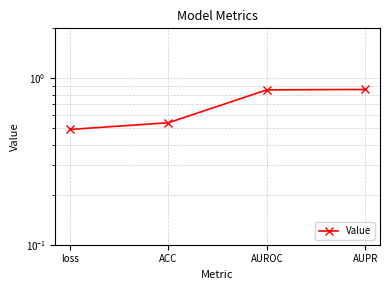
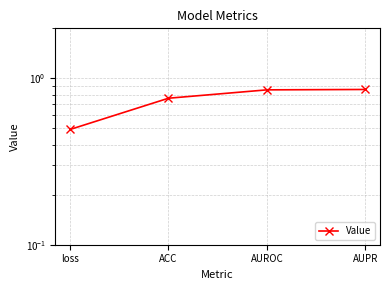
  {
    "loss": 0.49,
-   "ACC": 0.54,
+   "ACC": 0.8,
    "AUROC": 0.9,
    "AUPR": 0.9
  }
